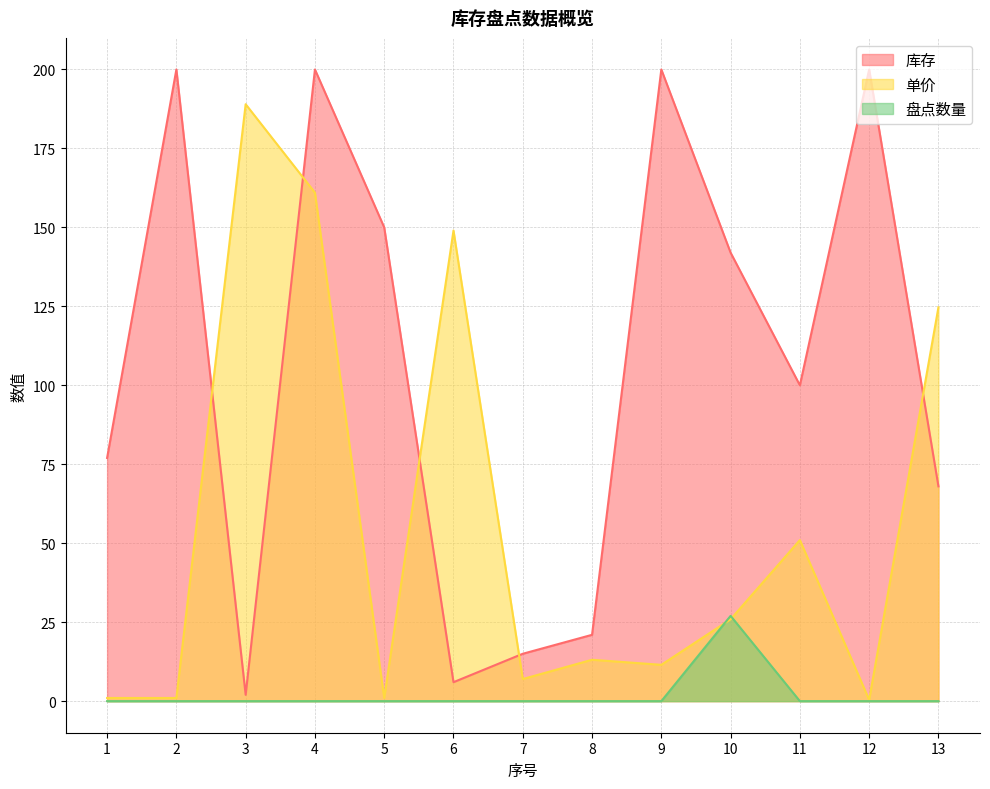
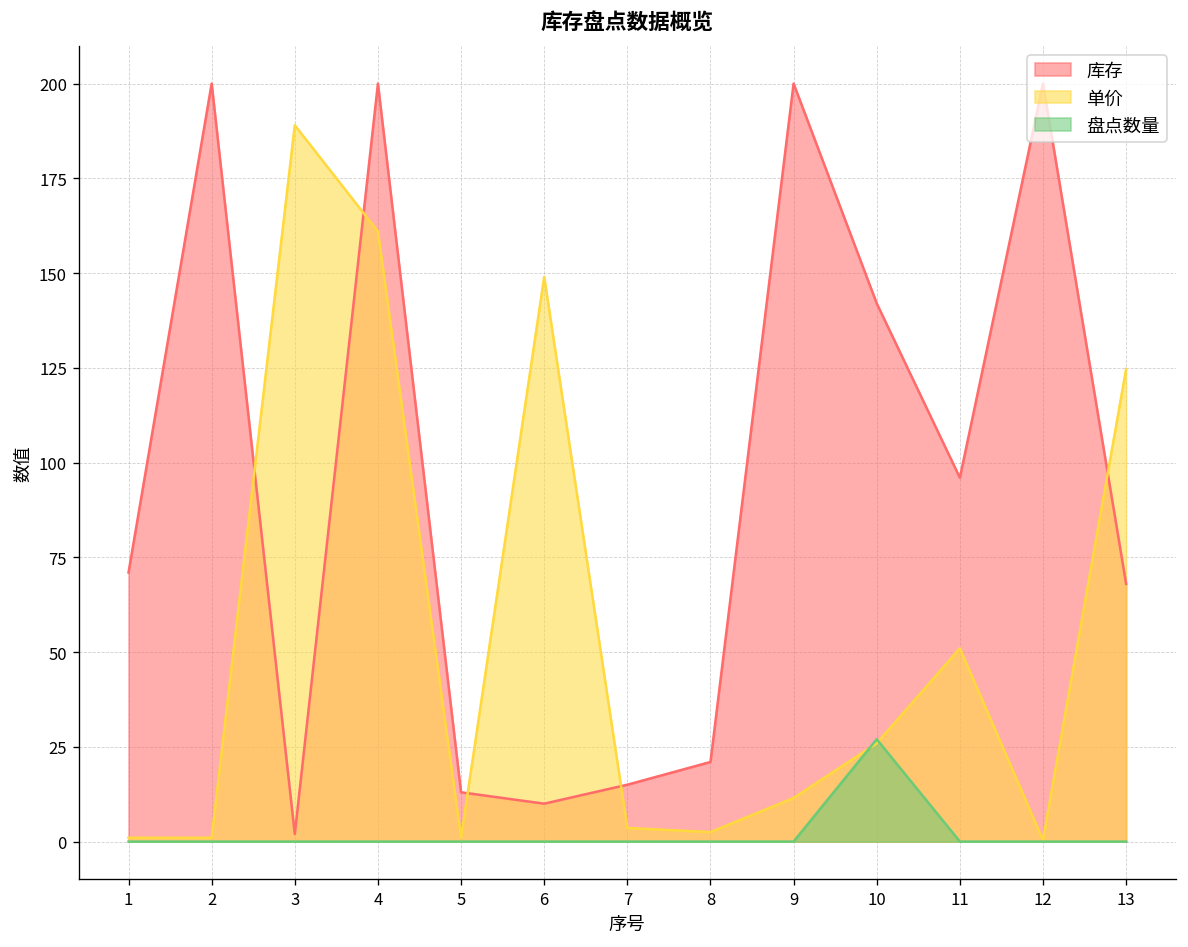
  {
    "库存": {
-     "1": 77,
+     "1": 71,
      "2": 200,
      "3": 2,
      "4": 200,
-     "5": 150,
-     "6": 6,
+     "5": 13,
+     "6": 10,
      "7": 15,
      "8": 21,
      "9": 200,
      "10": 142,
-     "11": 100,
+     "11": 96,
      "13": 68
    },
    "单价": {
      "1": 1,
      "2": 1,
      "3": 189,
      "4": 161,
      "5": 1,
      "6": 149,
-     "7": 7,
-     "8": 13,
+     "7": 4,
+     "8": 3,
      "9": 12,
      "10": 26,
      "11": 51,
      "13": 125
    },
    "盘点数量": {
      "1": 0,
      "2": 0,
      "3": 0,
      "4": 0,
      "5": 0,
      "6": 0,
      "7": 0,
      "8": 0,
      "9": 0,
      "10": 27,
      "11": 0,
      "13": 0
    }
  }
